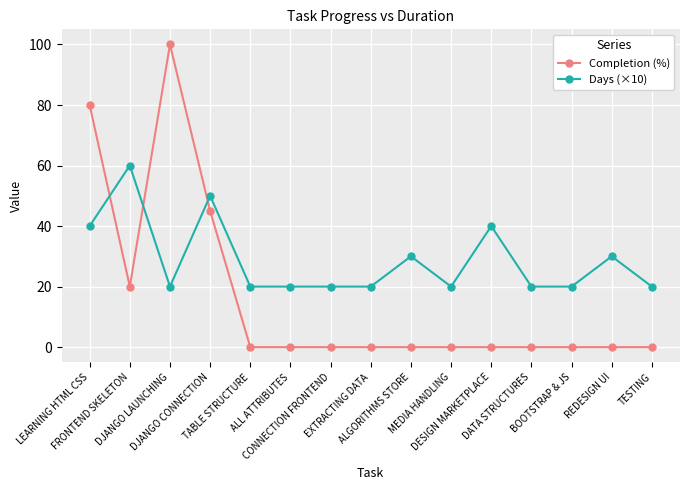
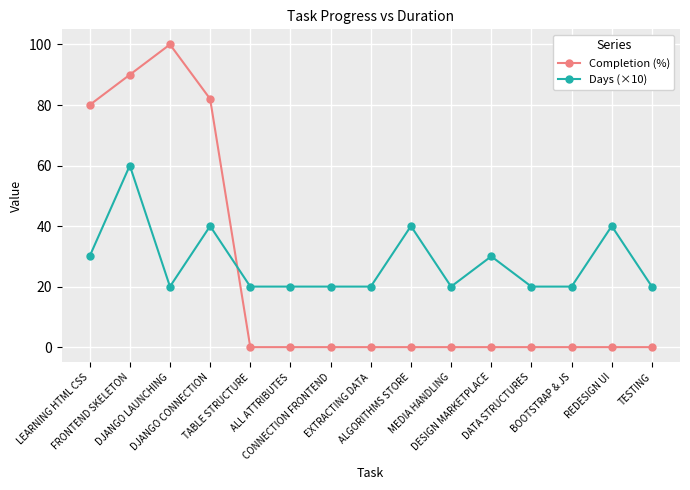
  {
    "Completion (%)": {
      "LEARNING HTML CSS": 80,
-     "FRONTEND SKELETON": 20,
+     "FRONTEND SKELETON": 90,
      "DJANGO LAUNCHING": 100,
-     "DJANGO CONNECTION": 45,
+     "DJANGO CONNECTION": 82,
      "TABLE STRUCTURE": 0,
      "ALL ATTRIBUTES": 0,
      "CONNECTION FRONTEND": 0,
      "EXTRACTING DATA": 0,
      "ALGORITHMS STORE": 0,
      "MEDIA HANDLING": 0,
      "DESIGN MARKETPLACE": 0,
      "DATA STRUCTURES": 0,
      "BOOTSTRAP & JS": 0,
      "REDESIGN UI": 0,
      "TESTING": 0
    },
    "Days (×10)": {
-     "LEARNING HTML CSS": 40,
+     "LEARNING HTML CSS": 30,
      "FRONTEND SKELETON": 60,
      "DJANGO LAUNCHING": 20,
-     "DJANGO CONNECTION": 50,
+     "DJANGO CONNECTION": 40,
      "TABLE STRUCTURE": 20,
      "ALL ATTRIBUTES": 20,
      "CONNECTION FRONTEND": 20,
      "EXTRACTING DATA": 20,
-     "ALGORITHMS STORE": 30,
+     "ALGORITHMS STORE": 40,
      "MEDIA HANDLING": 20,
-     "DESIGN MARKETPLACE": 40,
+     "DESIGN MARKETPLACE": 30,
      "DATA STRUCTURES": 20,
      "BOOTSTRAP & JS": 20,
-     "REDESIGN UI": 30,
+     "REDESIGN UI": 40,
      "TESTING": 20
    }
  }
